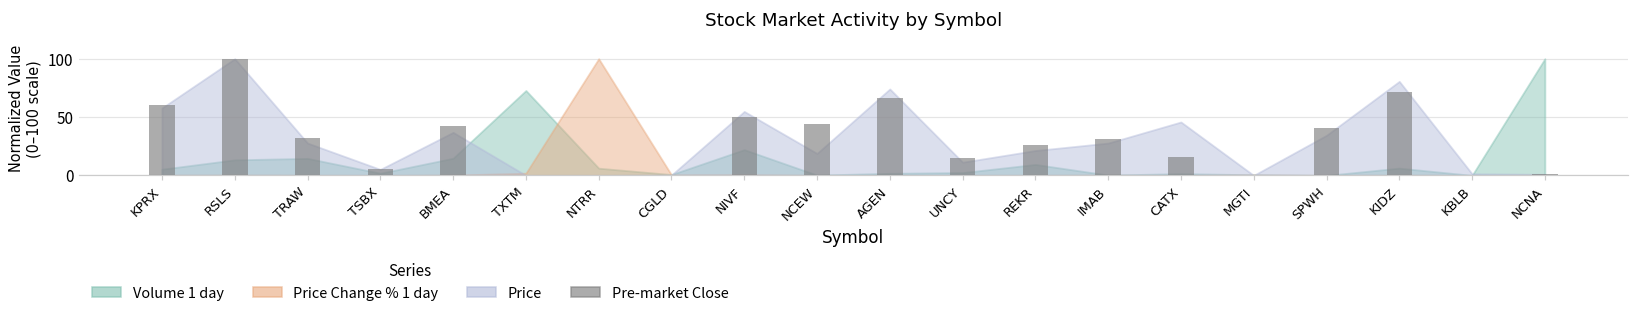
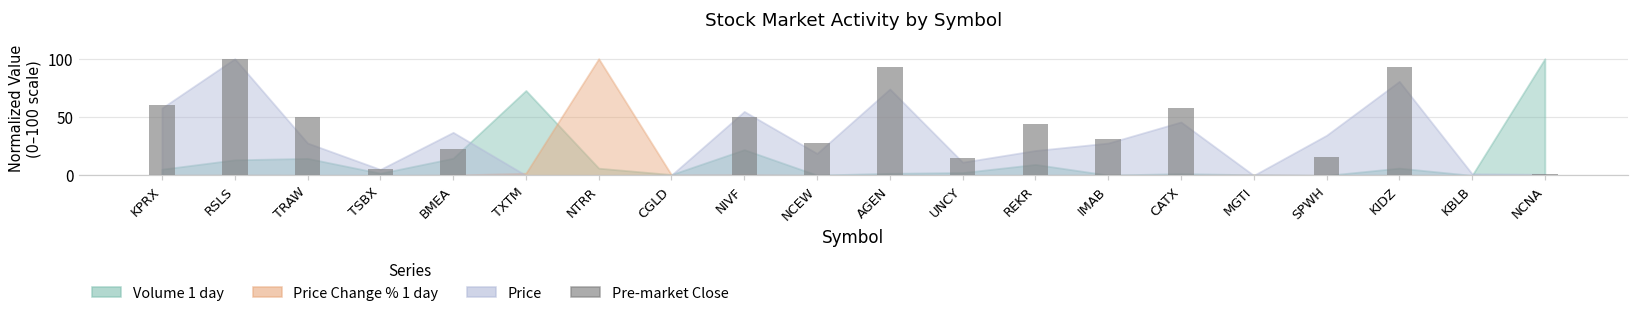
  {
    "Pre-market Close": {
      "KPRX": 60,
      "RSLS": 100,
-     "TRAW": 32,
+     "TRAW": 50,
      "TSBX": 6,
-     "BMEA": 43,
+     "BMEA": 23,
      "NTRR": 0,
      "CGLD": 0,
      "NIVF": 50,
-     "NCEW": 44,
-     "AGEN": 66,
+     "NCEW": 28,
+     "AGEN": 92,
      "UNCY": 14,
-     "REKR": 26,
+     "REKR": 44,
      "IMAB": 31,
-     "CATX": 16,
+     "CATX": 58,
      "MGTI": 0,
-     "SPWH": 41,
-     "KIDZ": 72,
+     "SPWH": 16,
+     "KIDZ": 92,
      "KBLB": 0
    },
    "Price Change % 1 day": {
      "NTRR": 100
    }
  }
